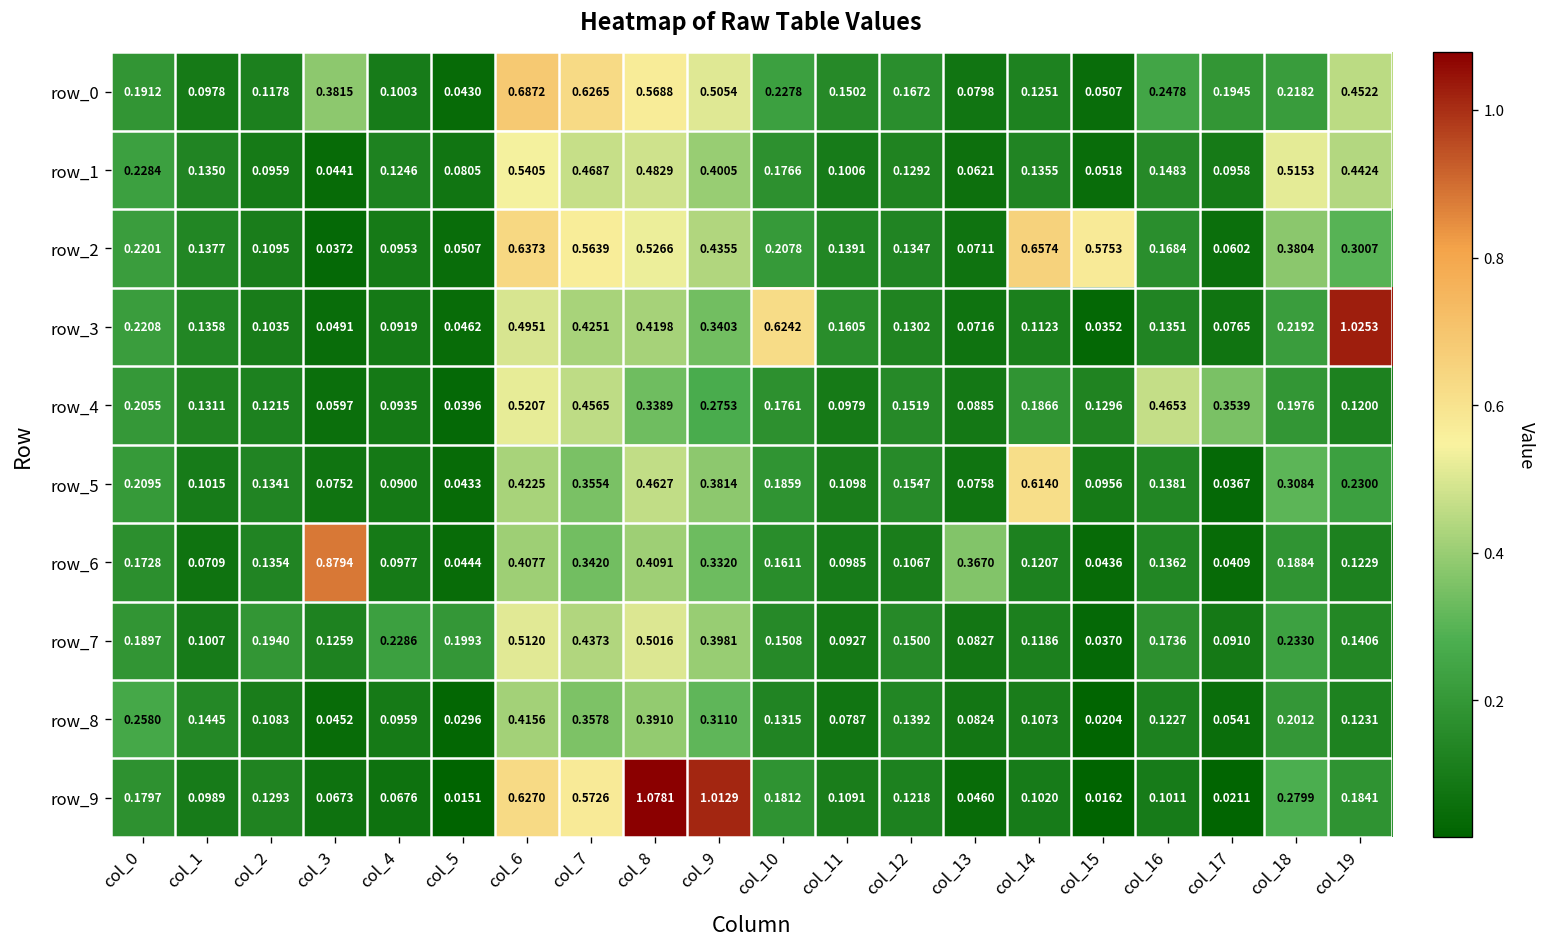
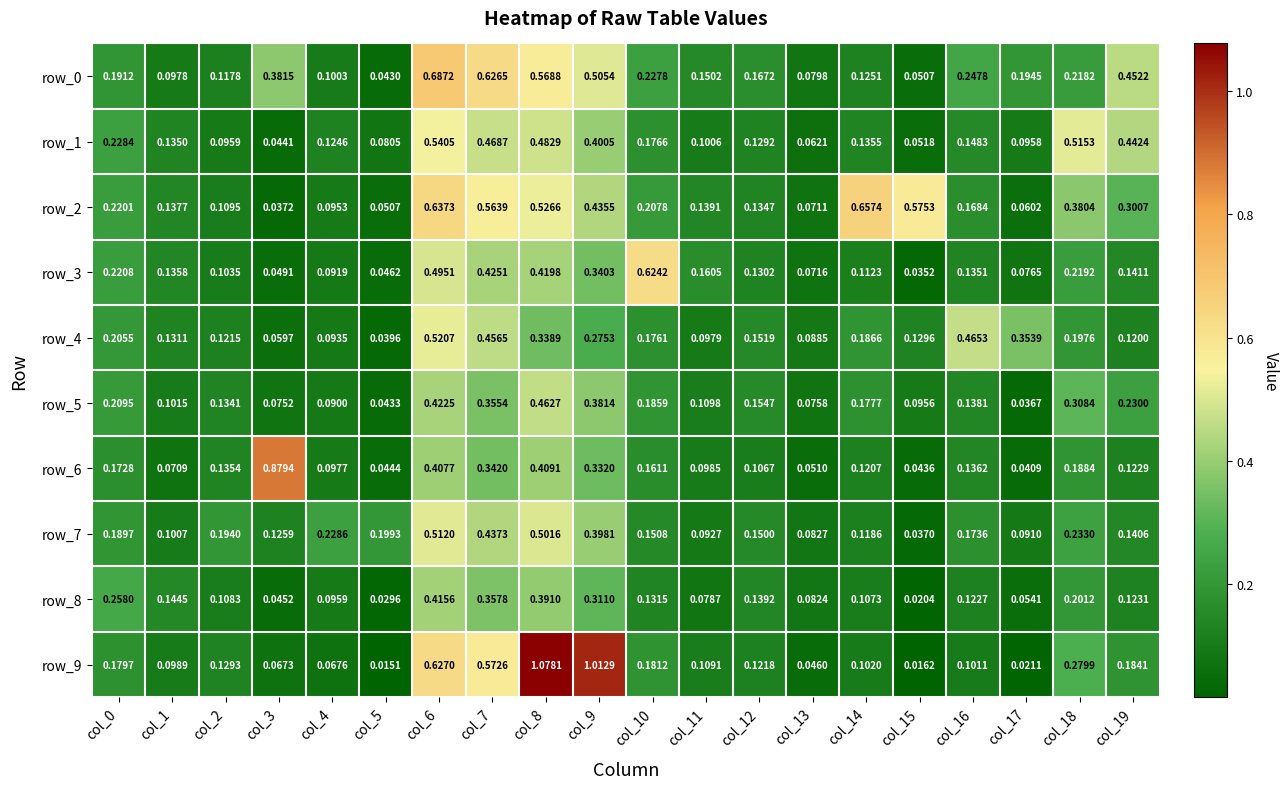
  {
    "row_0": {
      "col_0": 0.1912,
      "col_1": 0.0978,
      "col_2": 0.1178,
      "col_3": 0.3815,
      "col_4": 0.1003,
      "col_5": 0.0430,
      "col_6": 0.6872,
      "col_7": 0.6265,
      "col_8": 0.5688,
      "col_9": 0.5054,
      "col_10": 0.2278,
      "col_11": 0.1502,
      "col_12": 0.1672,
      "col_13": 0.0798,
      "col_14": 0.1251,
      "col_15": 0.0507,
      "col_16": 0.2478,
      "col_17": 0.1945,
      "col_18": 0.2182,
      "col_19": 0.4522
    },
    "row_1": {
      "col_0": 0.2284,
      "col_1": 0.1350,
      "col_2": 0.0959,
      "col_3": 0.0441,
      "col_4": 0.1246,
      "col_5": 0.0805,
      "col_6": 0.5405,
      "col_7": 0.4687,
      "col_8": 0.4829,
      "col_9": 0.4005,
      "col_10": 0.1766,
      "col_11": 0.1006,
      "col_12": 0.1292,
      "col_13": 0.0621,
      "col_14": 0.1355,
      "col_15": 0.0518,
      "col_16": 0.1483,
      "col_17": 0.0958,
      "col_18": 0.5153,
      "col_19": 0.4424
    },
    "row_2": {
      "col_0": 0.2201,
      "col_1": 0.1377,
      "col_2": 0.1095,
      "col_3": 0.0372,
      "col_4": 0.0953,
      "col_5": 0.0507,
      "col_6": 0.6373,
      "col_7": 0.5639,
      "col_8": 0.5266,
      "col_9": 0.4355,
      "col_10": 0.2078,
      "col_11": 0.1391,
      "col_12": 0.1347,
      "col_13": 0.0711,
      "col_14": 0.6574,
      "col_15": 0.5753,
      "col_16": 0.1684,
      "col_17": 0.0602,
      "col_18": 0.3804,
      "col_19": 0.3007
    },
    "row_3": {
      "col_0": 0.2208,
      "col_1": 0.1358,
      "col_2": 0.1035,
      "col_3": 0.0491,
      "col_4": 0.0919,
      "col_5": 0.0462,
      "col_6": 0.4951,
      "col_7": 0.4251,
      "col_8": 0.4198,
      "col_9": 0.3403,
      "col_10": 0.6242,
      "col_11": 0.1605,
      "col_12": 0.1302,
      "col_13": 0.0716,
      "col_14": 0.1123,
      "col_15": 0.0352,
      "col_16": 0.1351,
      "col_17": 0.0765,
      "col_18": 0.2192,
-     "col_19": 1.0253
+     "col_19": 0.1411
    },
    "row_4": {
      "col_0": 0.2055,
      "col_1": 0.1311,
      "col_2": 0.1215,
      "col_3": 0.0597,
      "col_4": 0.0935,
      "col_5": 0.0396,
      "col_6": 0.5207,
      "col_7": 0.4565,
      "col_8": 0.3389,
      "col_9": 0.2753,
      "col_10": 0.1761,
      "col_11": 0.0979,
      "col_12": 0.1519,
      "col_13": 0.0885,
      "col_14": 0.1866,
      "col_15": 0.1296,
      "col_16": 0.4653,
      "col_17": 0.3539,
      "col_18": 0.1976,
      "col_19": 0.1200
    },
    "row_5": {
      "col_0": 0.2095,
      "col_1": 0.1015,
      "col_2": 0.1341,
      "col_3": 0.0752,
      "col_4": 0.0900,
      "col_5": 0.0433,
      "col_6": 0.4225,
      "col_7": 0.3554,
      "col_8": 0.4627,
      "col_9": 0.3814,
      "col_10": 0.1859,
      "col_11": 0.1098,
      "col_12": 0.1547,
      "col_13": 0.0758,
-     "col_14": 0.6140,
+     "col_14": 0.1777,
      "col_15": 0.0956,
      "col_16": 0.1381,
      "col_17": 0.0367,
      "col_18": 0.3084,
      "col_19": 0.2300
    },
    "row_6": {
      "col_0": 0.1728,
      "col_1": 0.0709,
      "col_2": 0.1354,
      "col_3": 0.8794,
      "col_4": 0.0977,
      "col_5": 0.0444,
      "col_6": 0.4077,
      "col_7": 0.3420,
      "col_8": 0.4091,
      "col_9": 0.3320,
      "col_10": 0.1611,
      "col_11": 0.0985,
      "col_12": 0.1067,
-     "col_13": 0.3670,
+     "col_13": 0.0510,
      "col_14": 0.1207,
      "col_15": 0.0436,
      "col_16": 0.1362,
      "col_17": 0.0409,
      "col_18": 0.1884,
      "col_19": 0.1229
    },
    "row_7": {
      "col_0": 0.1897,
      "col_1": 0.1007,
      "col_2": 0.1940,
      "col_3": 0.1259,
      "col_4": 0.2286,
      "col_5": 0.1993,
      "col_6": 0.5120,
      "col_7": 0.4373,
      "col_8": 0.5016,
      "col_9": 0.3981,
      "col_10": 0.1508,
      "col_11": 0.0927,
      "col_12": 0.1500,
      "col_13": 0.0827,
      "col_14": 0.1186,
      "col_15": 0.0370,
      "col_16": 0.1736,
      "col_17": 0.0910,
      "col_18": 0.2330,
      "col_19": 0.1406
    },
    "row_8": {
      "col_0": 0.2580,
      "col_1": 0.1445,
      "col_2": 0.1083,
      "col_3": 0.0452,
      "col_4": 0.0959,
      "col_5": 0.0296,
      "col_6": 0.4156,
      "col_7": 0.3578,
      "col_8": 0.3910,
      "col_9": 0.3110,
      "col_10": 0.1315,
      "col_11": 0.0787,
      "col_12": 0.1392,
      "col_13": 0.0824,
      "col_14": 0.1073,
      "col_15": 0.0204,
      "col_16": 0.1227,
      "col_17": 0.0541,
      "col_18": 0.2012,
      "col_19": 0.1231
    },
    "row_9": {
      "col_0": 0.1797,
      "col_1": 0.0989,
      "col_2": 0.1293,
      "col_3": 0.0673,
      "col_4": 0.0676,
      "col_5": 0.0151,
      "col_6": 0.6270,
      "col_7": 0.5726,
      "col_8": 1.0781,
      "col_9": 1.0129,
      "col_10": 0.1812,
      "col_11": 0.1091,
      "col_12": 0.1218,
      "col_13": 0.0460,
      "col_14": 0.1020,
      "col_15": 0.0162,
      "col_16": 0.1011,
      "col_17": 0.0211,
      "col_18": 0.2799,
      "col_19": 0.1841
    }
  }
